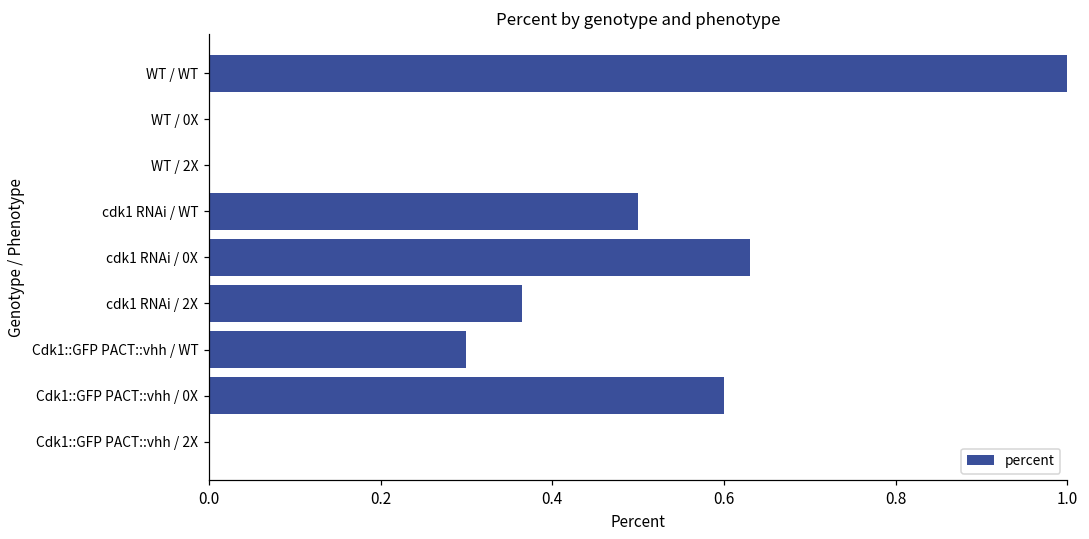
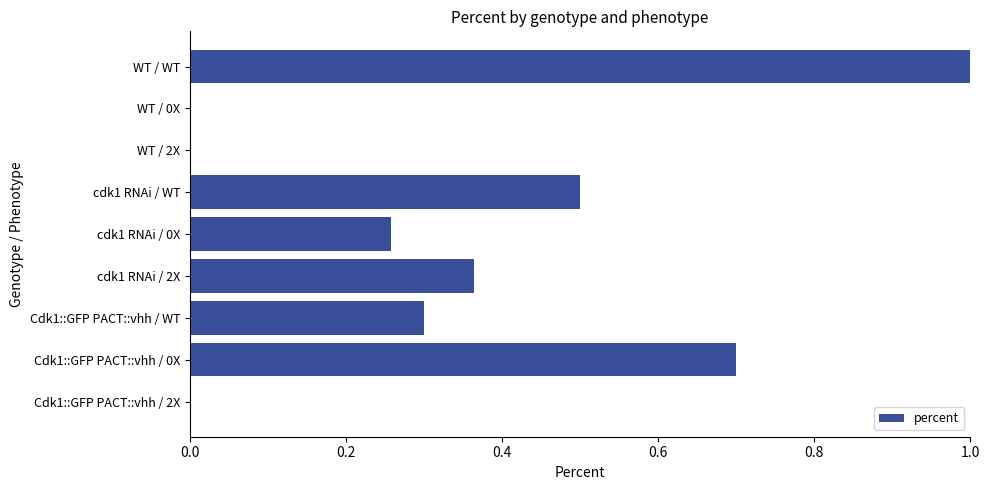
  {
    "WT / WT": 1.00,
    "WT / 0X": 0.00,
    "WT / 2X": 0.00,
    "cdk1 RNAi / WT": 0.50,
-   "cdk1 RNAi / 0X": 0.63,
+   "cdk1 RNAi / 0X": 0.26,
    "cdk1 RNAi / 2X": 0.36,
    "Cdk1::GFP PACT::vhh / WT": 0.30,
-   "Cdk1::GFP PACT::vhh / 0X": 0.6,
+   "Cdk1::GFP PACT::vhh / 0X": 0.7,
    "Cdk1::GFP PACT::vhh / 2X": 0.00
  }
